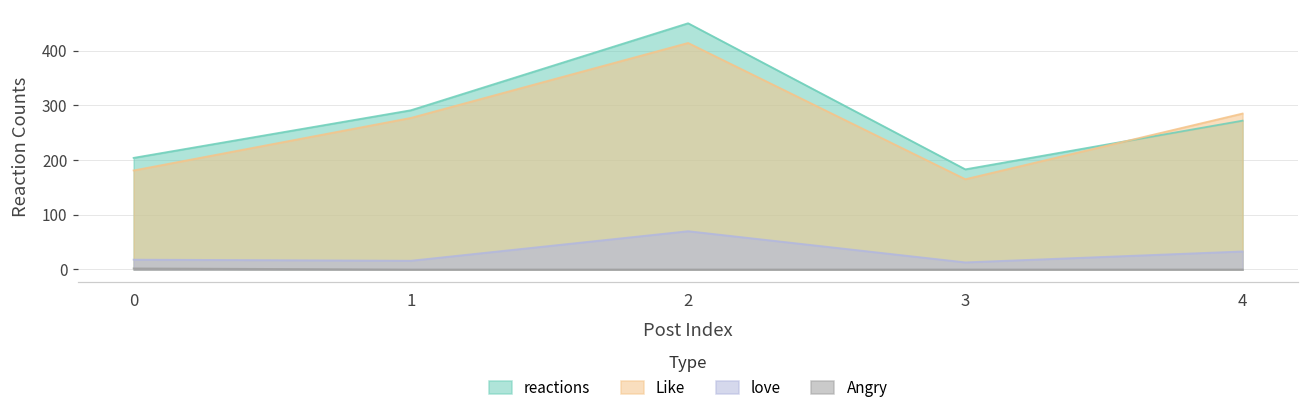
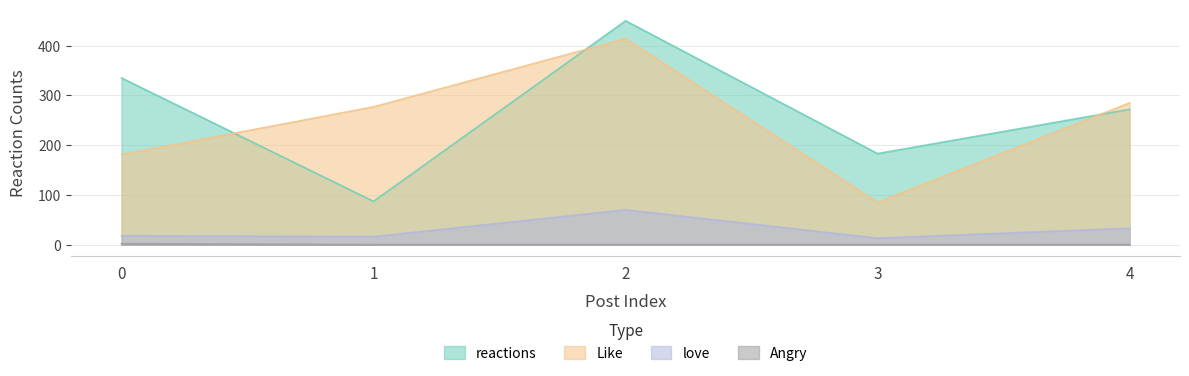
  {
    "reactions": {
-     "0": 200,
-     "1": 290,
+     "0": 340,
+     "1": 90,
      "2": 450,
      "3": 180,
      "4": 270
    },
    "Like": {
      "0": 180,
      "1": 280,
      "2": 410,
-     "3": 170,
+     "3": 90,
      "4": 290
    }
  }
